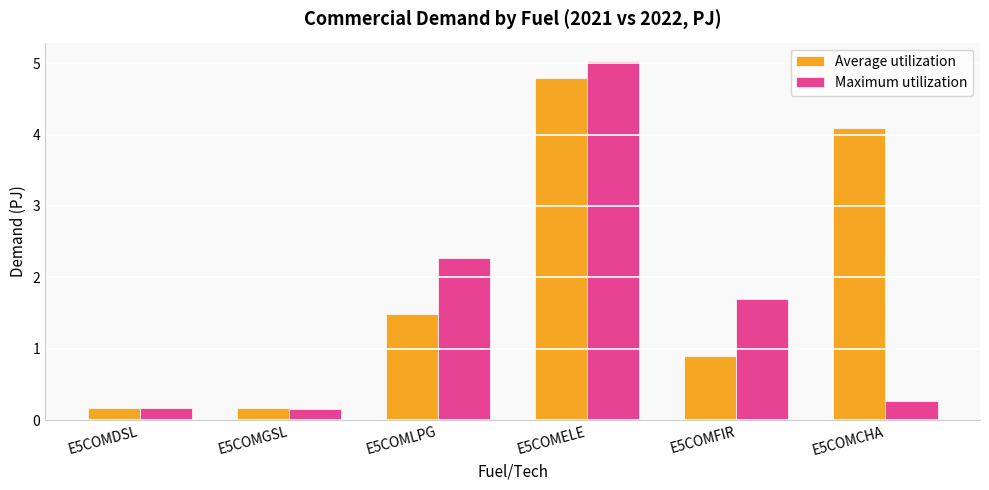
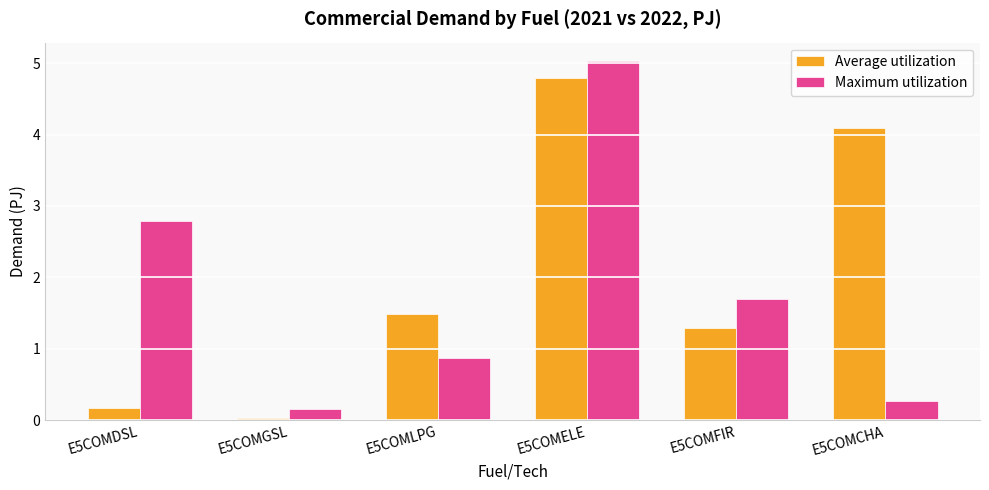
  {
    "Average utilization": {
      "E5COMDSL": 0.2,
-     "E5COMGSL": 0.2,
+     "E5COMGSL": 0.0,
      "E5COMLPG": 1.5,
      "E5COMELE": 4.8,
-     "E5COMFIR": 0.9,
+     "E5COMFIR": 1.3,
      "E5COMCHA": 4.1
    },
    "Maximum utilization": {
-     "E5COMDSL": 0.2,
+     "E5COMDSL": 2.8,
      "E5COMGSL": 0.2,
-     "E5COMLPG": 2.3,
+     "E5COMLPG": 0.9,
      "E5COMELE": 5.0,
      "E5COMFIR": 1.7,
      "E5COMCHA": 0.3
    }
  }
